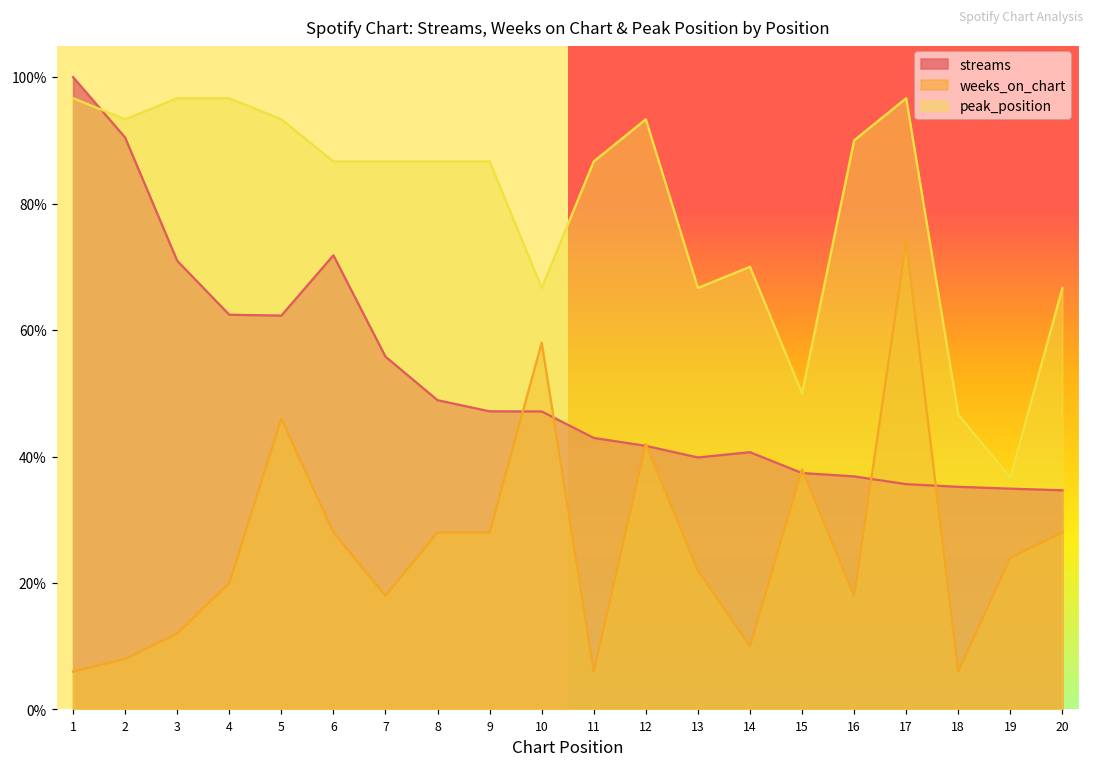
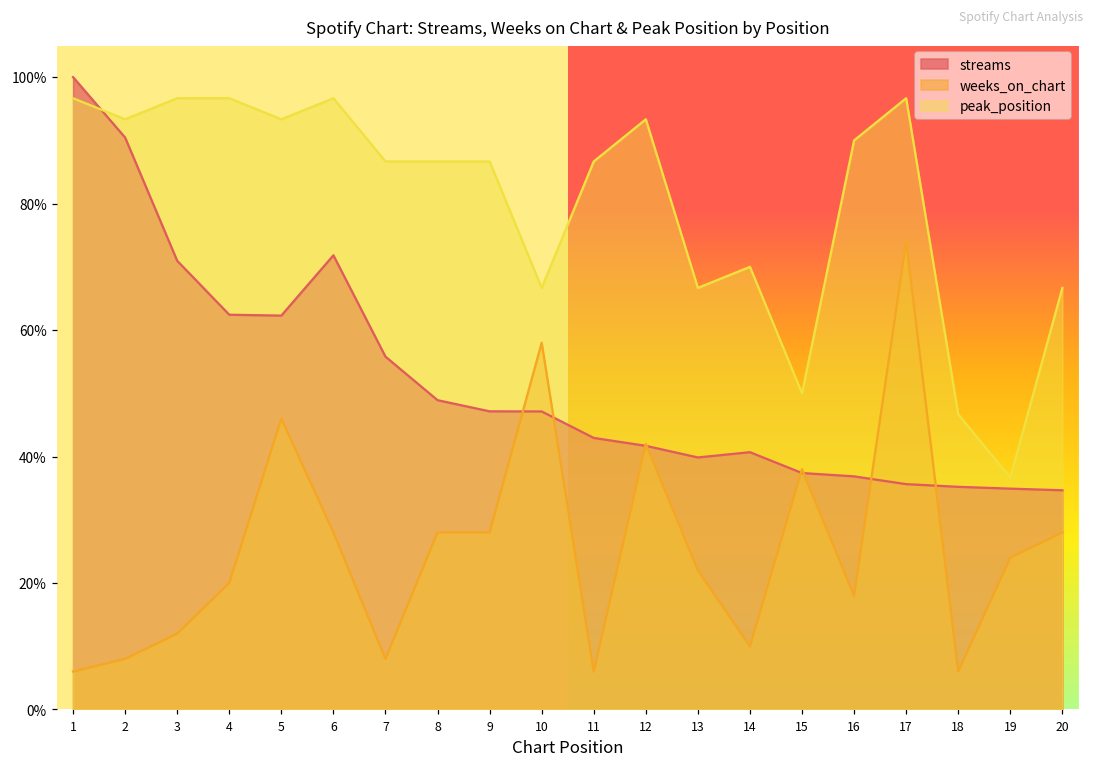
  {
    "streams": {
      "1": "100%",
      "2": "90%",
      "3": "71%",
      "4": "62%",
      "5": "62%",
      "6": "72%",
      "7": "56%",
      "8": "49%",
      "9": "47%",
      "10": "47%",
      "11": "43%",
      "13": "40%",
      "14": "41%",
      "15": "37%",
      "16": "37%",
      "17": "36%",
      "18": "35%",
      "19": "35%",
      "20": "35%"
    },
    "weeks_on_chart": {
      "1": "6%",
      "2": "8%",
      "3": "12%",
      "4": "20%",
      "5": "46%",
      "6": "28%",
-     "7": "18%",
+     "7": "8%",
      "8": "28%",
      "9": "28%",
      "10": "58%",
      "11": "6%",
      "13": "22%",
      "14": "10%",
      "15": "38%",
      "16": "18%",
      "17": "74%",
      "18": "6%",
      "19": "24%",
      "20": "28%"
    },
    "peak_position": {
      "1": "97%",
      "2": "93%",
      "3": "97%",
      "4": "97%",
      "5": "93%",
-     "6": "87%",
+     "6": "97%",
      "7": "87%",
      "8": "87%",
      "9": "87%",
      "10": "67%",
      "11": "87%",
      "12": "93%",
      "13": "67%",
      "14": "70%",
      "15": "50%",
      "16": "90%",
      "17": "97%",
      "18": "47%",
      "19": "37%",
      "20": "67%"
    }
  }
